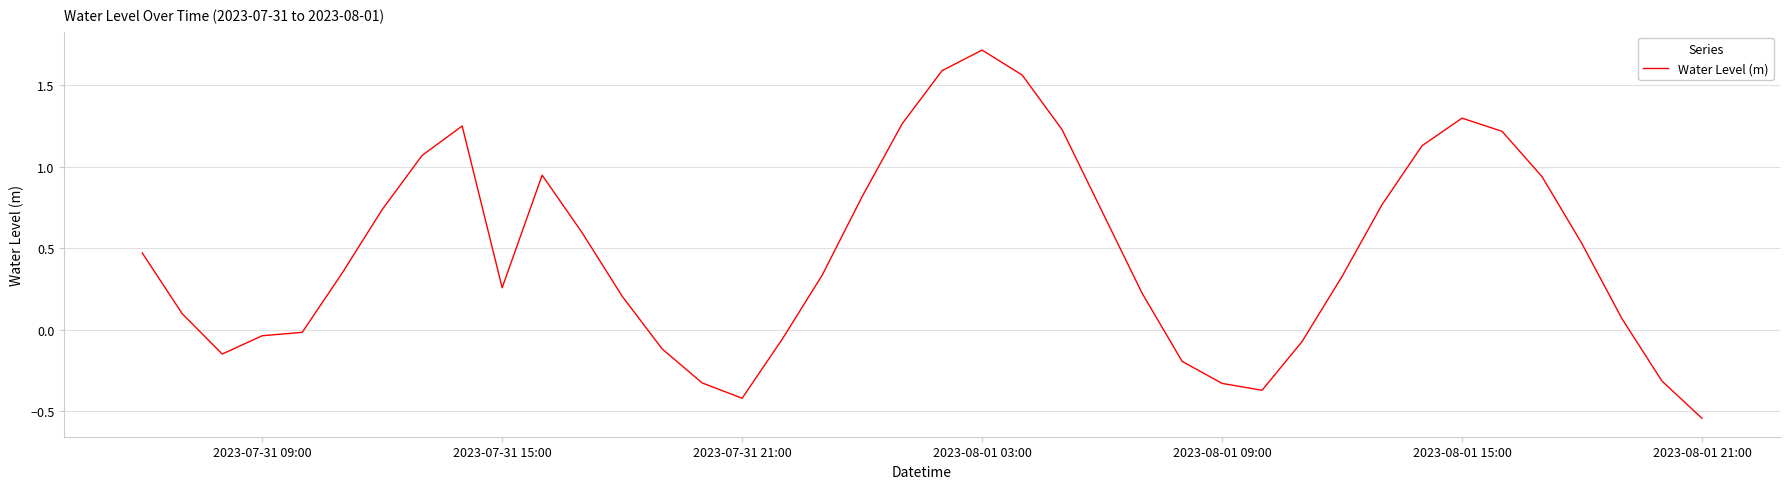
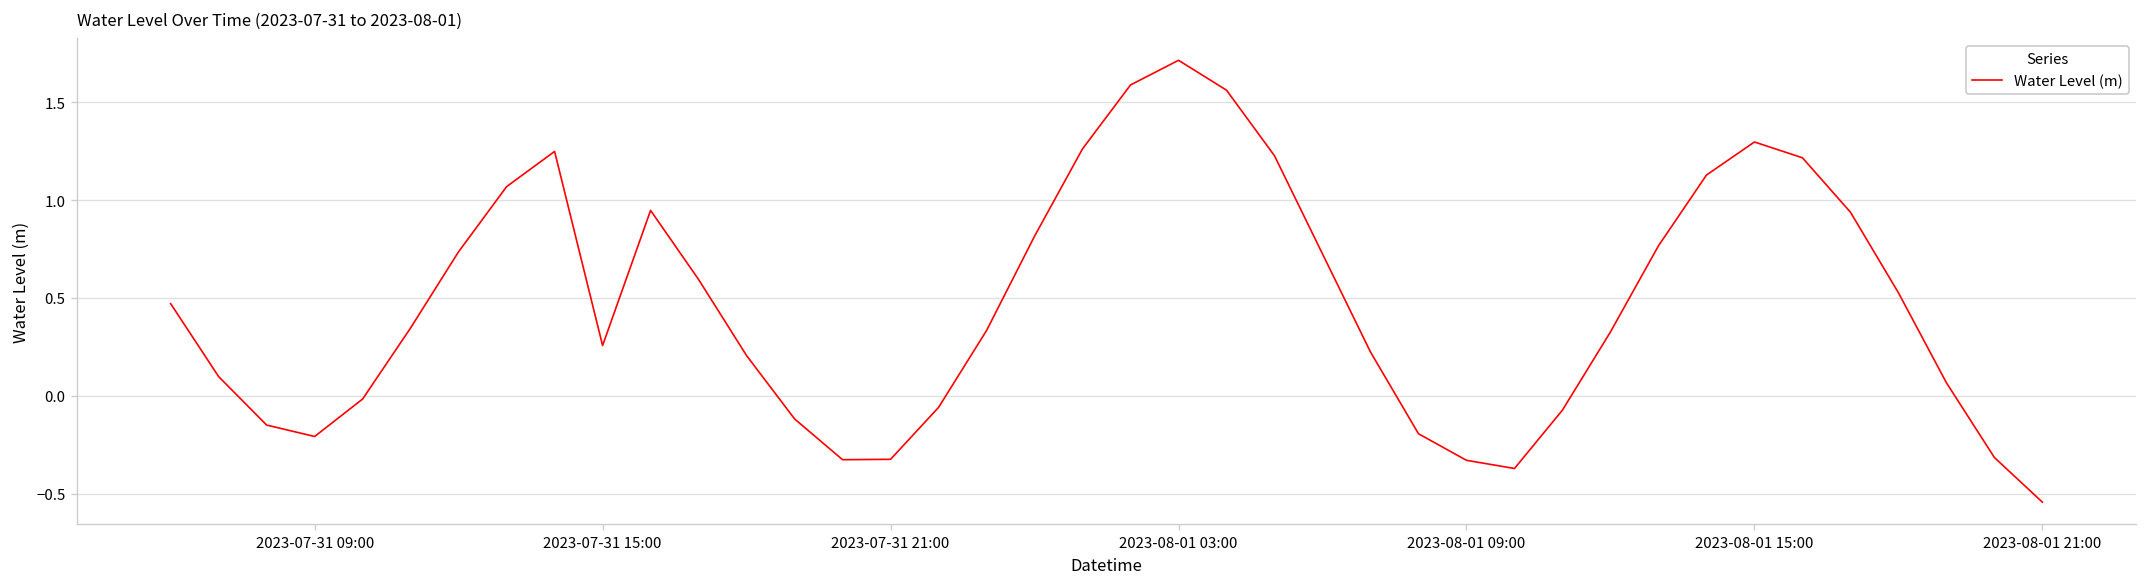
  {
-   "2023-07-31 09:00": -0.04,
+   "2023-07-31 09:00": -0.21,
    "2023-07-31 15:00": 0.26,
-   "2023-07-31 21:00": -0.42,
+   "2023-07-31 21:00": -0.32,
    "2023-08-01 03:00": 1.71,
    "2023-08-01 09:00": -0.33,
    "2023-08-01 15:00": 1.30,
    "2023-08-01 21:00": -0.54
  }
